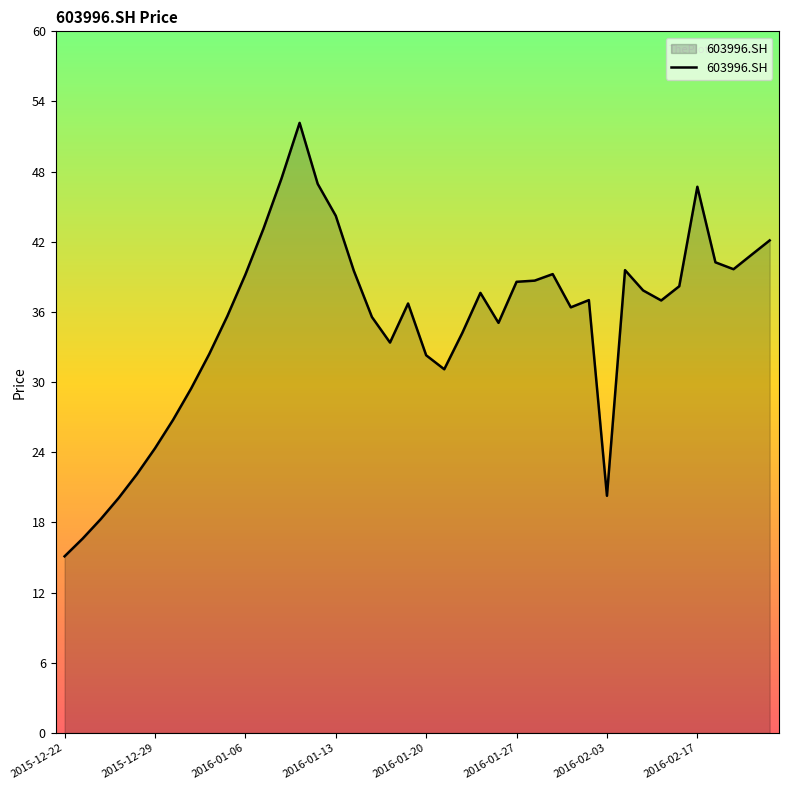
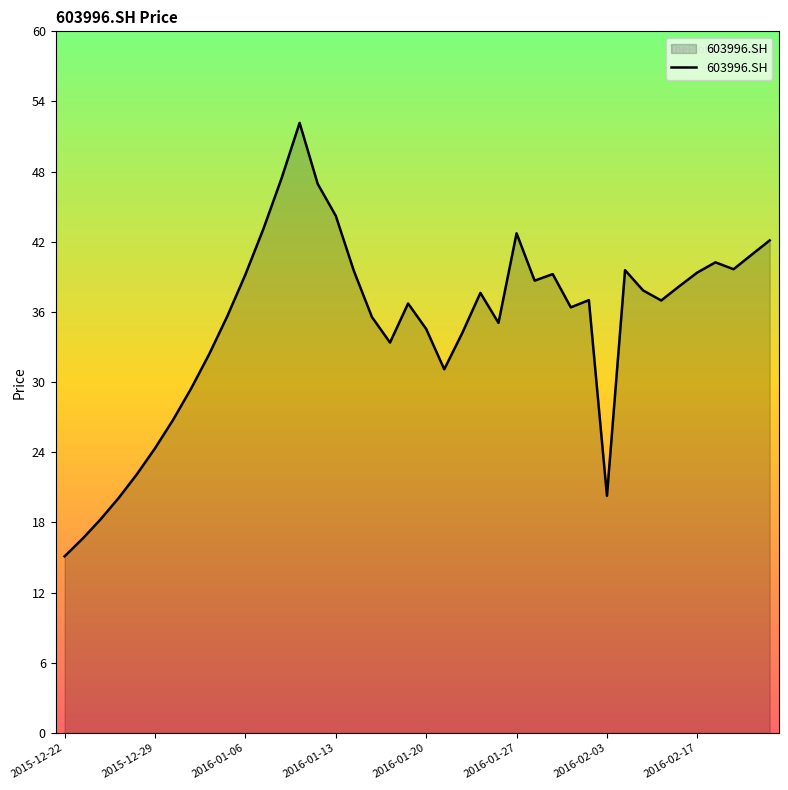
  {
    "2015-12-22": 15.2,
    "2015-12-29": 24.4,
    "2016-01-06": 39.3,
    "2016-01-13": 44.4,
-   "2016-01-20": 32.4,
-   "2016-01-27": 38.7,
+   "2016-01-20": 34.7,
+   "2016-01-27": 42.9,
    "2016-02-03": 20.3,
-   "2016-02-17": 46.8
+   "2016-02-17": 39.5
  }
